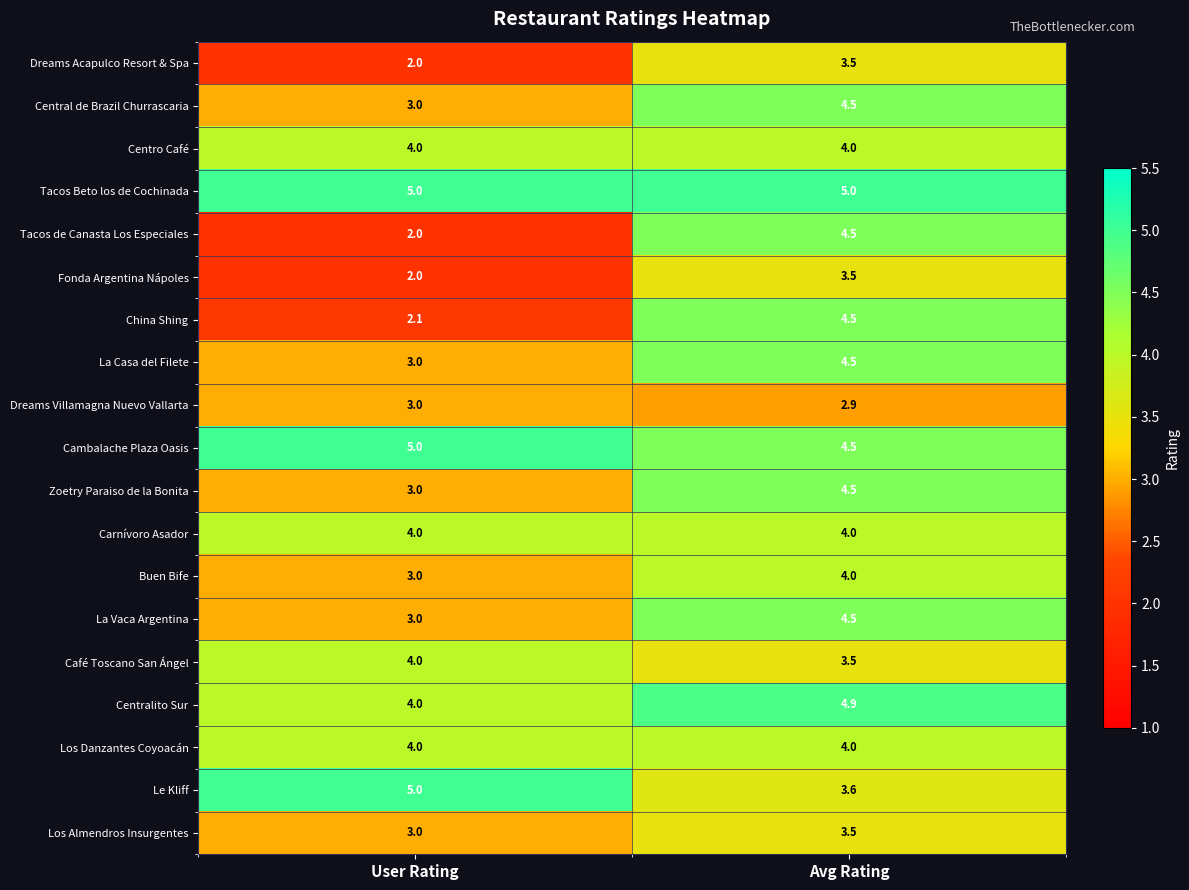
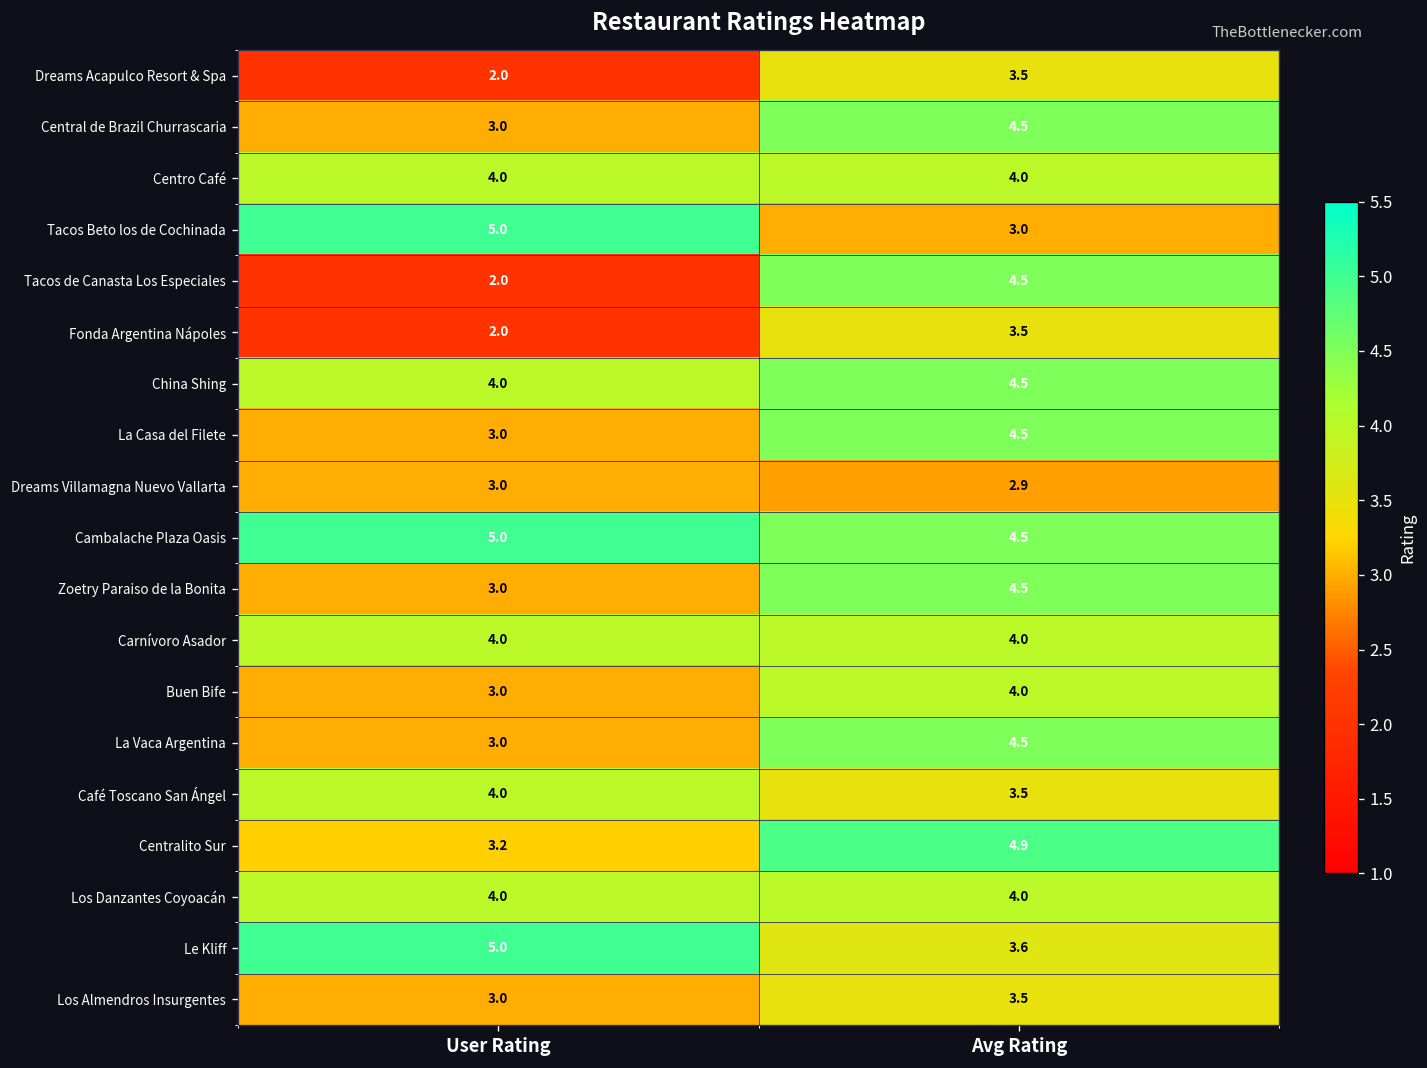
  {
    "Dreams Acapulco Resort & Spa": {
      "User Rating": 2.0,
      "Avg Rating": 3.5
    },
    "Central de Brazil Churrascaria": {
      "User Rating": 3.0,
      "Avg Rating": 4.5
    },
    "Centro Café": {
      "User Rating": 4.0,
      "Avg Rating": 4.0
    },
    "Tacos Beto los de Cochinada": {
      "User Rating": 5.0,
-     "Avg Rating": 5.0
+     "Avg Rating": 3.0
    },
    "Tacos de Canasta Los Especiales": {
      "User Rating": 2.0,
      "Avg Rating": 4.5
    },
    "Fonda Argentina Nápoles": {
      "User Rating": 2.0,
      "Avg Rating": 3.5
    },
    "China Shing": {
-     "User Rating": 2.1,
+     "User Rating": 4.0,
      "Avg Rating": 4.5
    },
    "La Casa del Filete": {
      "User Rating": 3.0,
      "Avg Rating": 4.5
    },
    "Dreams Villamagna Nuevo Vallarta": {
      "User Rating": 3.0,
      "Avg Rating": 2.9
    },
    "Cambalache Plaza Oasis": {
      "User Rating": 5.0,
      "Avg Rating": 4.5
    },
    "Zoetry Paraiso de la Bonita": {
      "User Rating": 3.0,
      "Avg Rating": 4.5
    },
    "Carnívoro Asador": {
      "User Rating": 4.0,
      "Avg Rating": 4.0
    },
    "Buen Bife": {
      "User Rating": 3.0,
      "Avg Rating": 4.0
    },
    "La Vaca Argentina": {
      "User Rating": 3.0,
      "Avg Rating": 4.5
    },
    "Café Toscano San Ángel": {
      "User Rating": 4.0,
      "Avg Rating": 3.5
    },
    "Centralito Sur": {
-     "User Rating": 4.0,
+     "User Rating": 3.2,
      "Avg Rating": 4.9
    },
    "Los Danzantes Coyoacán": {
      "User Rating": 4.0,
      "Avg Rating": 4.0
    },
    "Le Kliff": {
      "User Rating": 5.0,
      "Avg Rating": 3.6
    },
    "Los Almendros Insurgentes": {
      "User Rating": 3.0,
      "Avg Rating": 3.5
    }
  }
